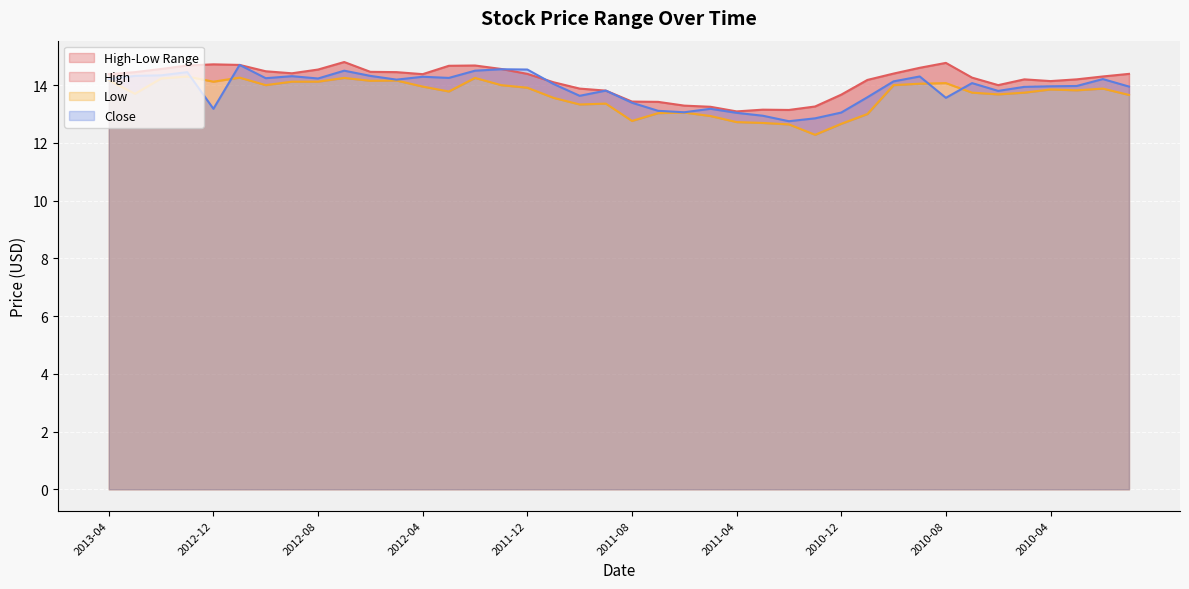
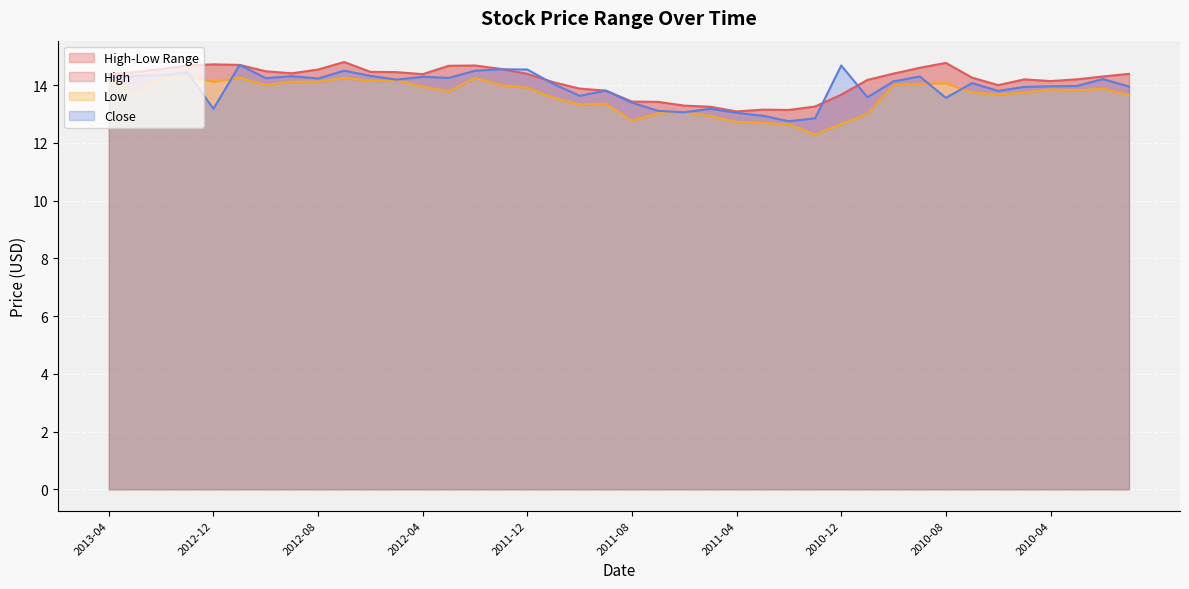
  {
    "Close": {
      "2012-12": 13.2,
      "2012-08": 14.2,
      "2012-04": 14.3,
      "2011-12": 14.5,
-     "2010-12": 13.1,
+     "2010-12": 14.7,
      "2010-08": 13.6,
      "2010-04": 14.0
    }
  }
